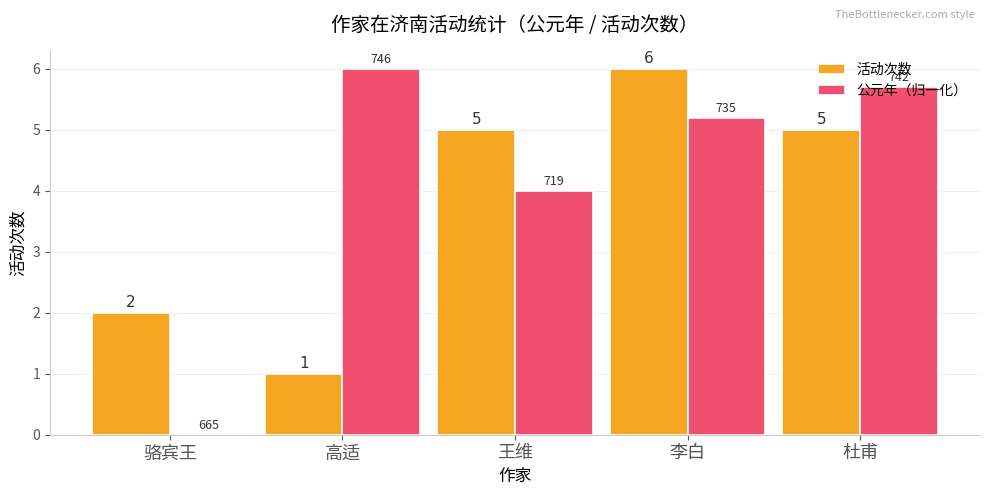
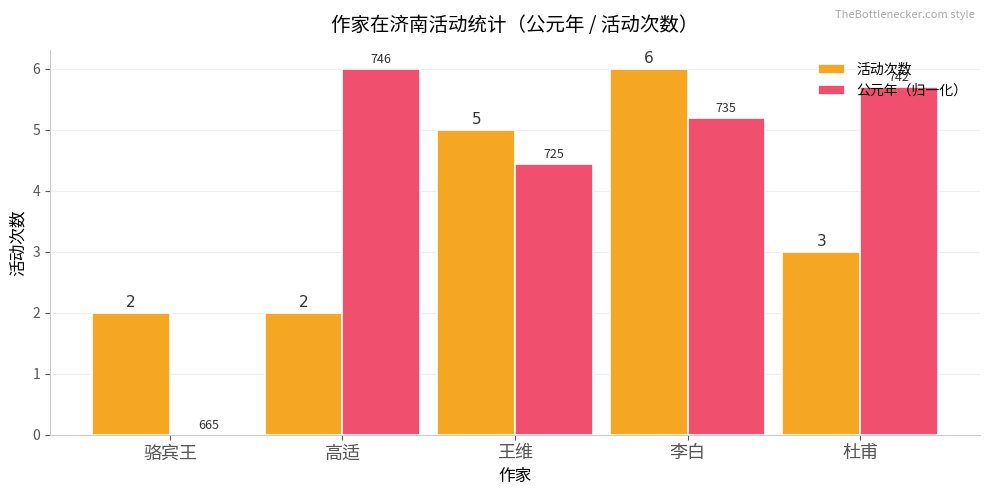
  {
    "活动次数": {
      "骆宾王": 2,
-     "高适": 1,
+     "高适": 2,
      "王维": 5,
      "李白": 6,
-     "杜甫": 5
+     "杜甫": 3
    },
    "公元年（归一化）": {
-     "王维": 719
+     "王维": 725
    }
  }
